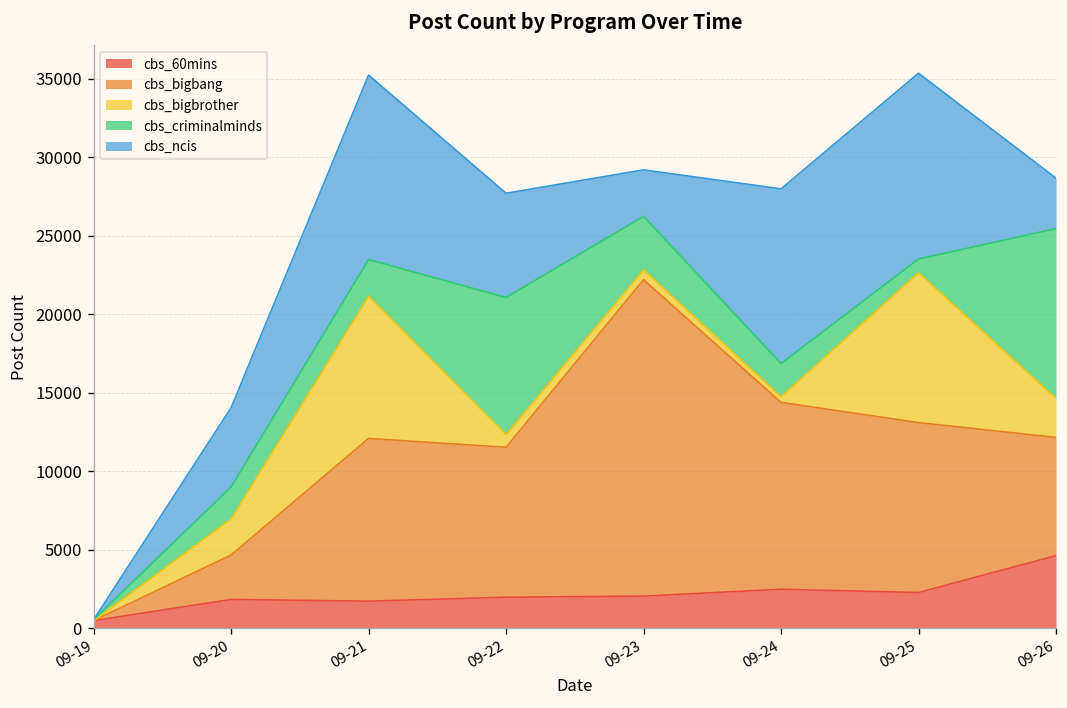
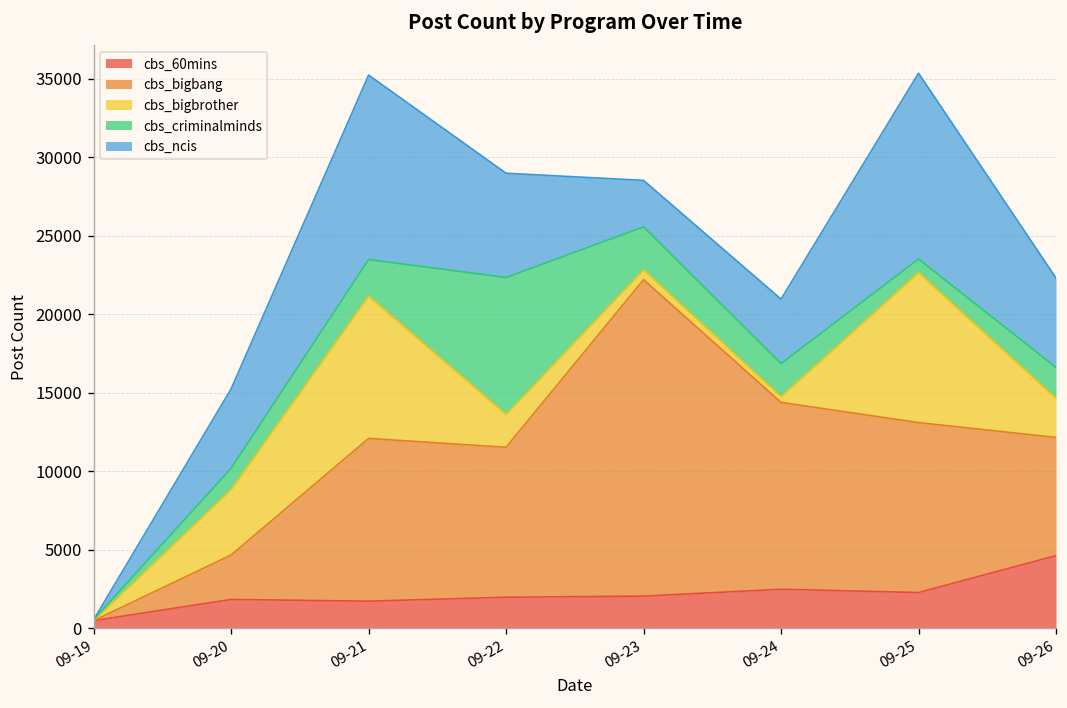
  {
    "cbs_bigbrother": {
-     "09-20": 2300,
+     "09-20": 4200,
      "09-21": 9100,
-     "09-22": 800,
+     "09-22": 2100,
      "09-23": 600,
      "09-24": 400,
      "09-25": 9600,
      "09-26": 2500
    },
    "cbs_criminalminds": {
-     "09-20": 2000,
+     "09-20": 1400,
      "09-21": 2300,
      "09-22": 8700,
-     "09-23": 3400,
+     "09-23": 2700,
      "09-24": 2100,
      "09-25": 900,
-     "09-26": 10800
+     "09-26": 2000
    },
    "cbs_ncis": {
      "09-20": 5100,
      "09-21": 11800,
      "09-22": 6600,
      "09-23": 3000,
-     "09-24": 11100,
+     "09-24": 4100,
      "09-25": 11800,
-     "09-26": 3200
+     "09-26": 5700
    }
  }
